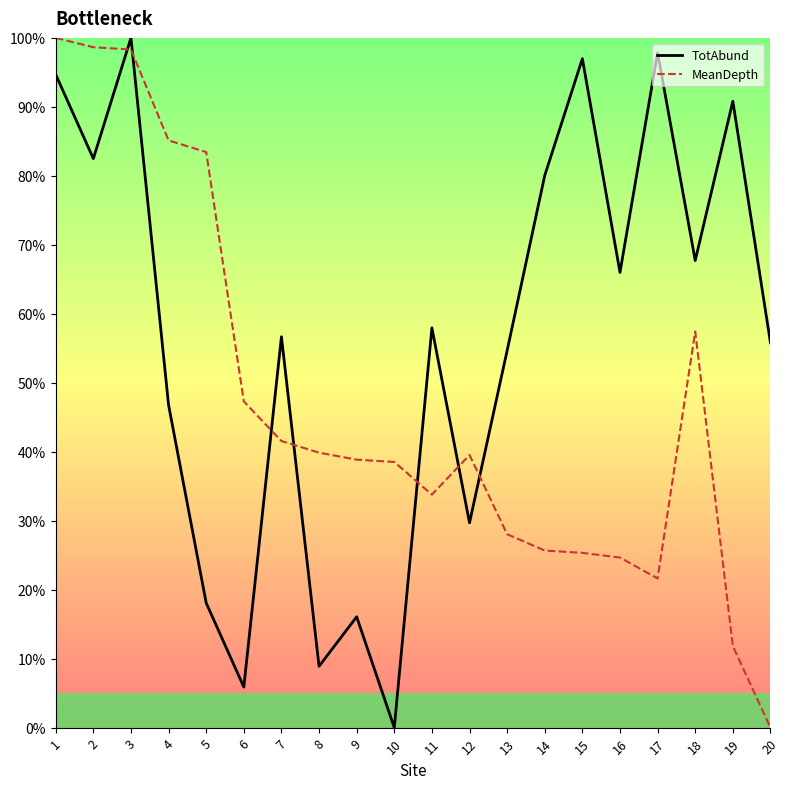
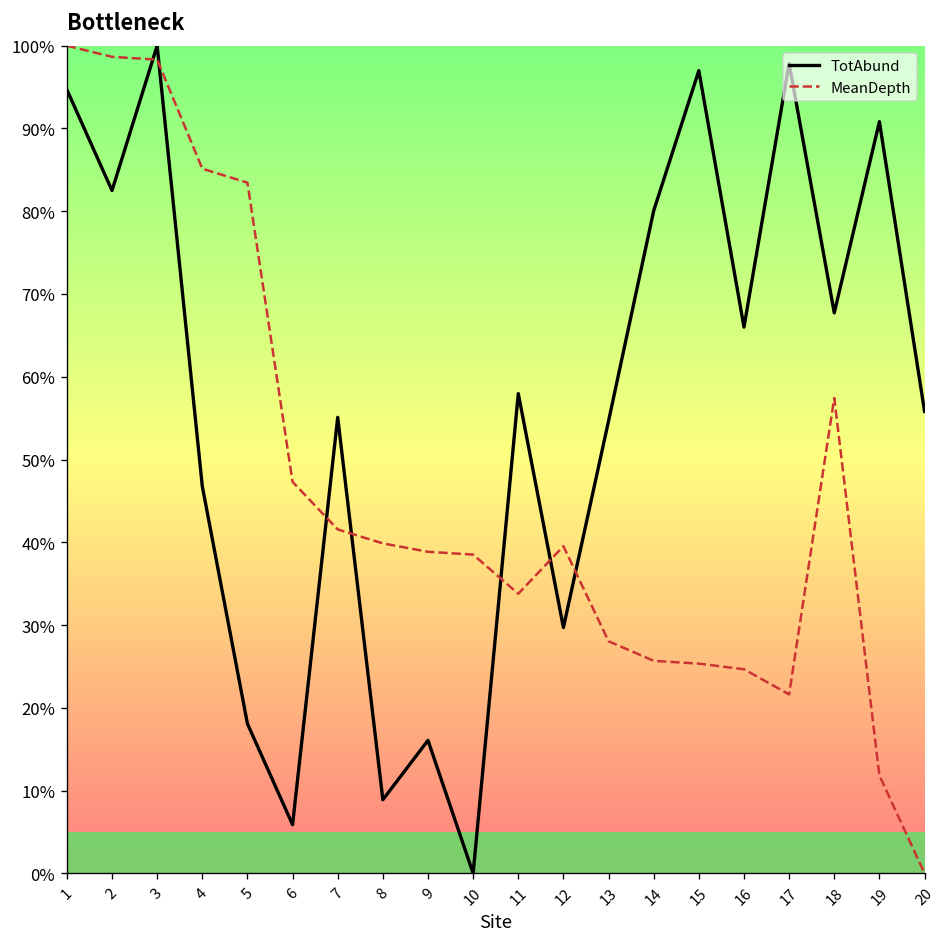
  {
    "TotAbund": {
      "1": "95%",
      "2": "82%",
      "3": "100%",
      "4": "47%",
      "5": "18%",
      "6": "6%",
-     "7": "57%",
+     "7": "55%",
      "8": "9%",
      "9": "16%",
      "10": "0%",
      "11": "58%",
      "12": "30%",
      "13": "55%",
      "14": "80%",
      "15": "97%",
      "16": "66%",
      "18": "68%",
      "19": "91%",
      "20": "56%"
    },
    "MeanDepth": {
      "1": "100%",
      "2": "99%",
      "3": "98%",
      "4": "85%",
      "5": "83%",
      "6": "47%",
      "7": "42%",
      "8": "40%",
      "9": "39%",
      "10": "39%",
      "11": "34%",
      "12": "40%",
      "13": "28%",
      "14": "26%",
      "15": "25%",
      "16": "25%",
      "17": "22%",
      "18": "57%",
      "19": "12%",
      "20": "0%"
    }
  }
